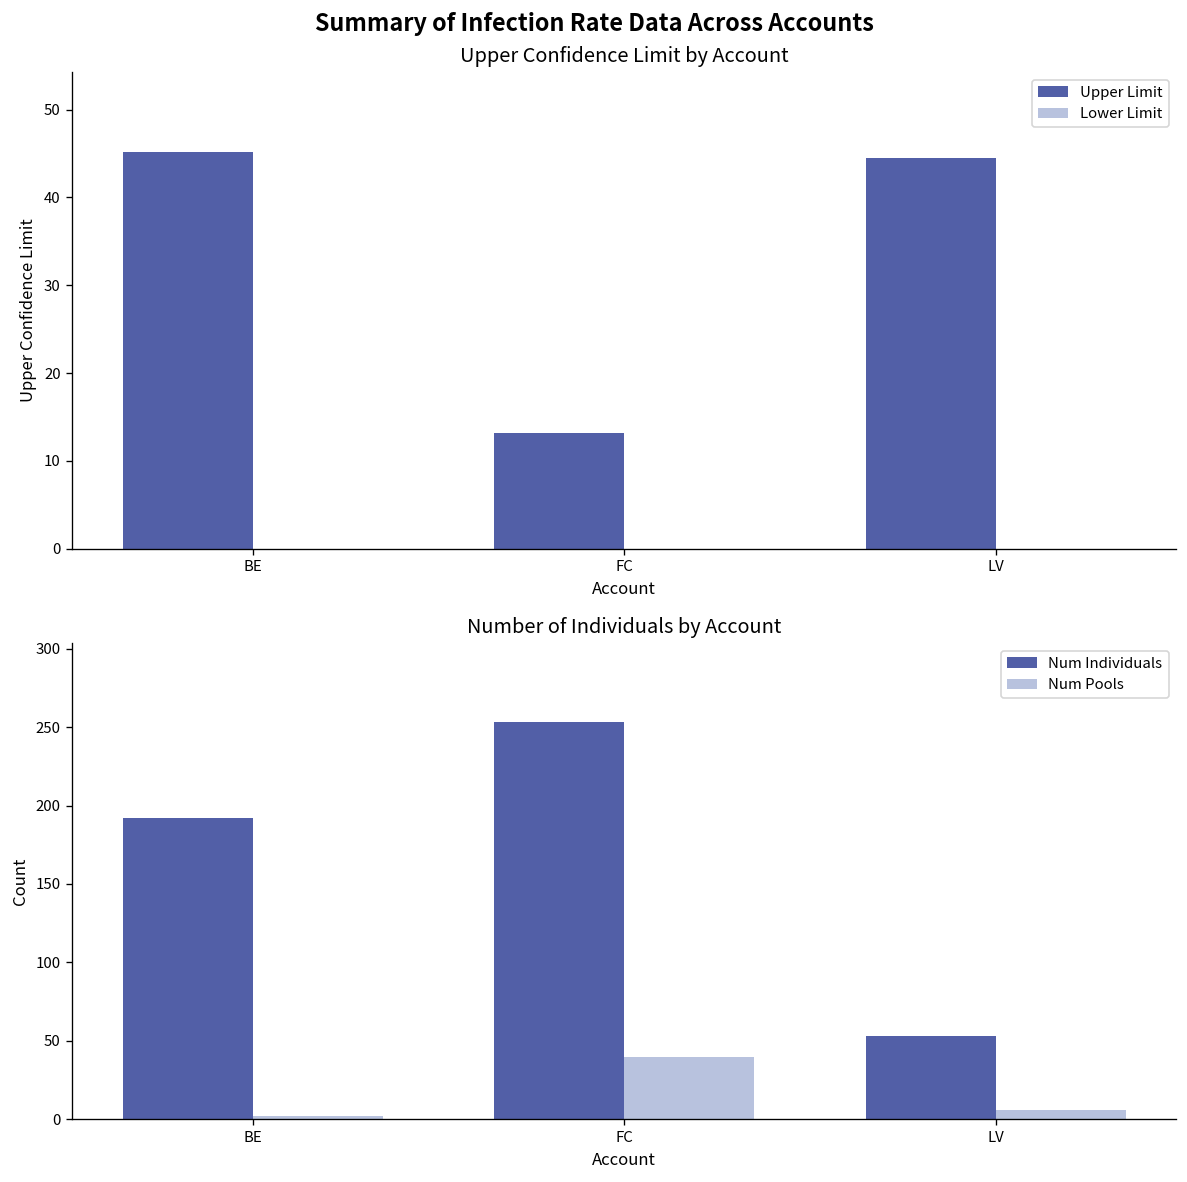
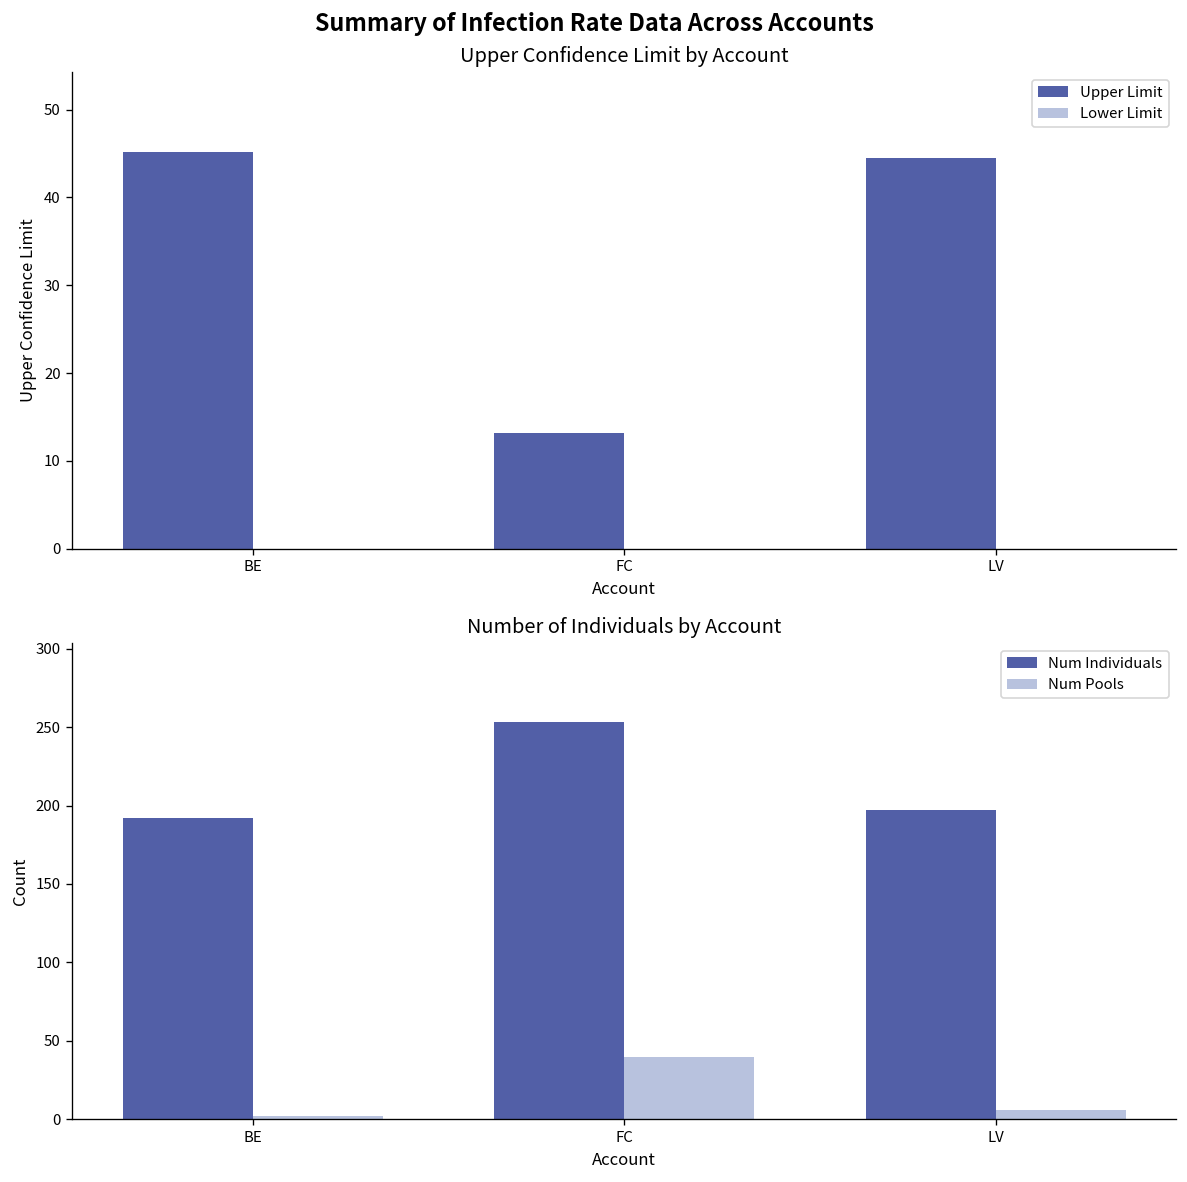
  {
    "Upper Confidence Limit by Account": {
      "Upper Limit": {
        "BE": 45,
        "FC": 13,
        "LV": 45
      },
      "Lower Limit": {
        "BE": 0,
        "FC": 0,
        "LV": 0
      }
    },
    "Number of Individuals by Account": {
      "Num Individuals": {
        "BE": 192,
        "FC": 253,
-       "LV": 53
+       "LV": 197
      },
      "Num Pools": {
        "BE": 2,
        "FC": 40,
        "LV": 6
      }
    }
  }
